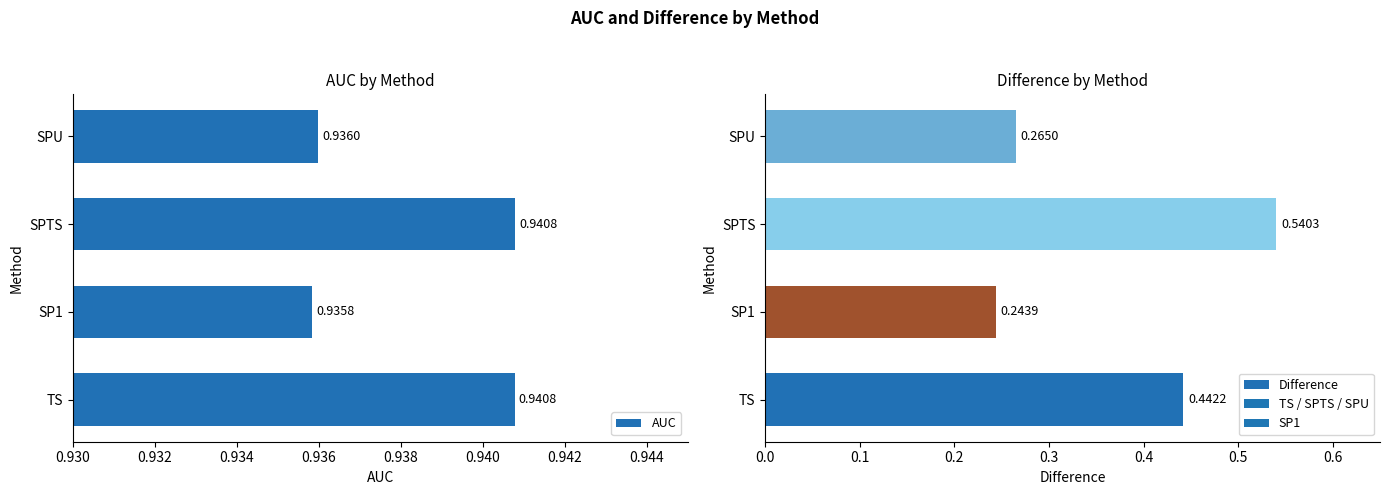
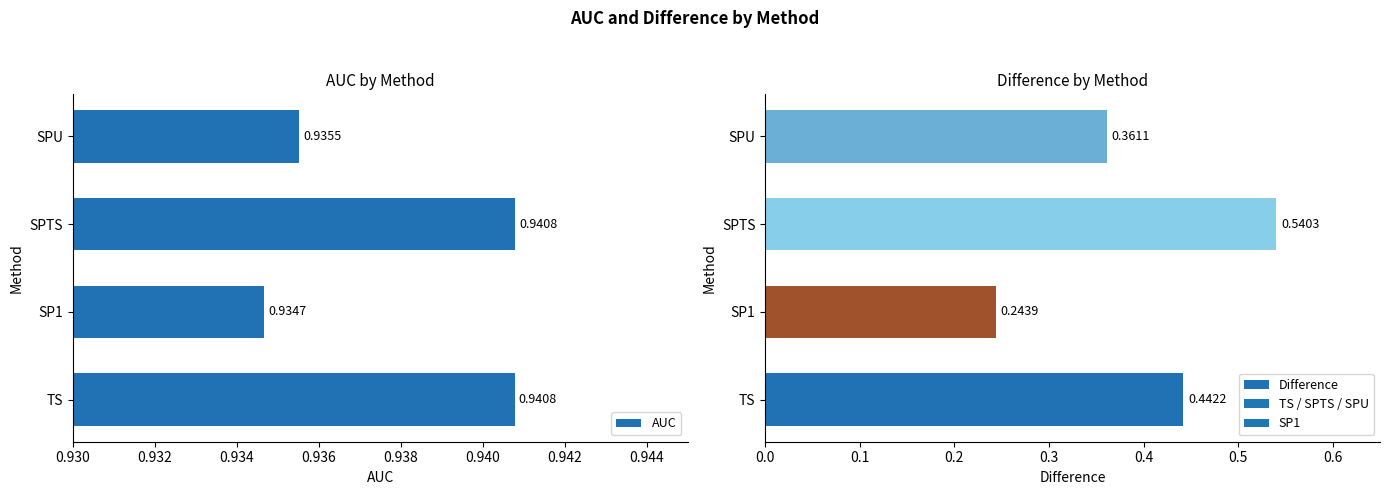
  {
    "AUC by Method": {
-     "SPU": 0.9360,
+     "SPU": 0.9355,
      "SPTS": 0.9408,
-     "SP1": 0.9358,
+     "SP1": 0.9347,
      "TS": 0.9408
    },
    "Difference by Method": {
-     "SPU": 0.2650,
+     "SPU": 0.3611,
      "SPTS": 0.5403,
      "SP1": 0.2439,
      "TS": 0.4422
    }
  }
